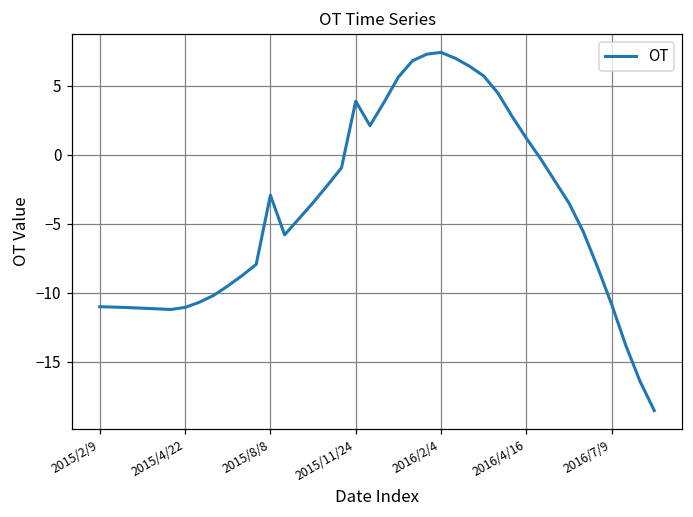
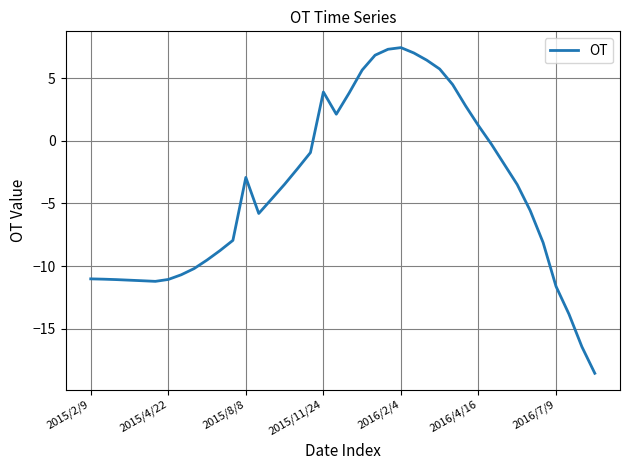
  {
    "2015/2/9": -11.0,
    "2015/4/22": -11.1,
    "2015/8/8": -2.9,
    "2015/11/24": 3.9,
    "2016/2/4": 7.4,
    "2016/4/16": 1.2,
-   "2016/7/9": -10.8
+   "2016/7/9": -11.6
  }
